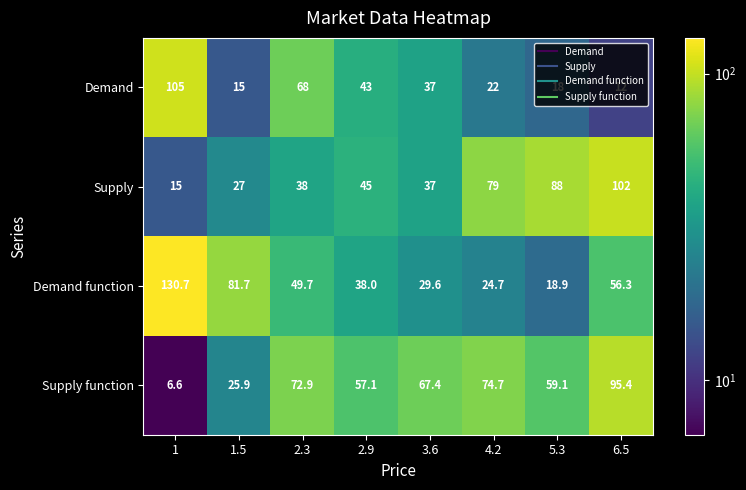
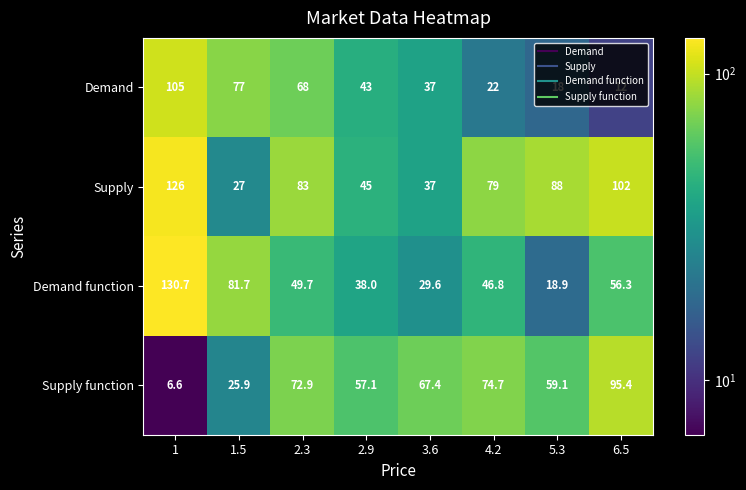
  {
    "Demand": {
      "1": 105,
-     "1.5": 15,
+     "1.5": 77,
      "2.3": 68,
      "2.9": 43,
      "3.6": 37,
      "4.2": 22
    },
    "Supply": {
-     "1": 15,
+     "1": 126,
      "1.5": 27,
-     "2.3": 38,
+     "2.3": 83,
      "2.9": 45,
      "3.6": 37,
      "4.2": 79,
      "5.3": 88,
      "6.5": 102
    },
    "Demand function": {
      "1": 130.7,
      "1.5": 81.7,
      "2.3": 49.7,
      "2.9": 38.0,
      "3.6": 29.6,
-     "4.2": 24.7,
+     "4.2": 46.8,
      "5.3": 18.9,
      "6.5": 56.3
    },
    "Supply function": {
      "1": 6.6,
      "1.5": 25.9,
      "2.3": 72.9,
      "2.9": 57.1,
      "3.6": 67.4,
      "4.2": 74.7,
      "5.3": 59.1,
      "6.5": 95.4
    }
  }
